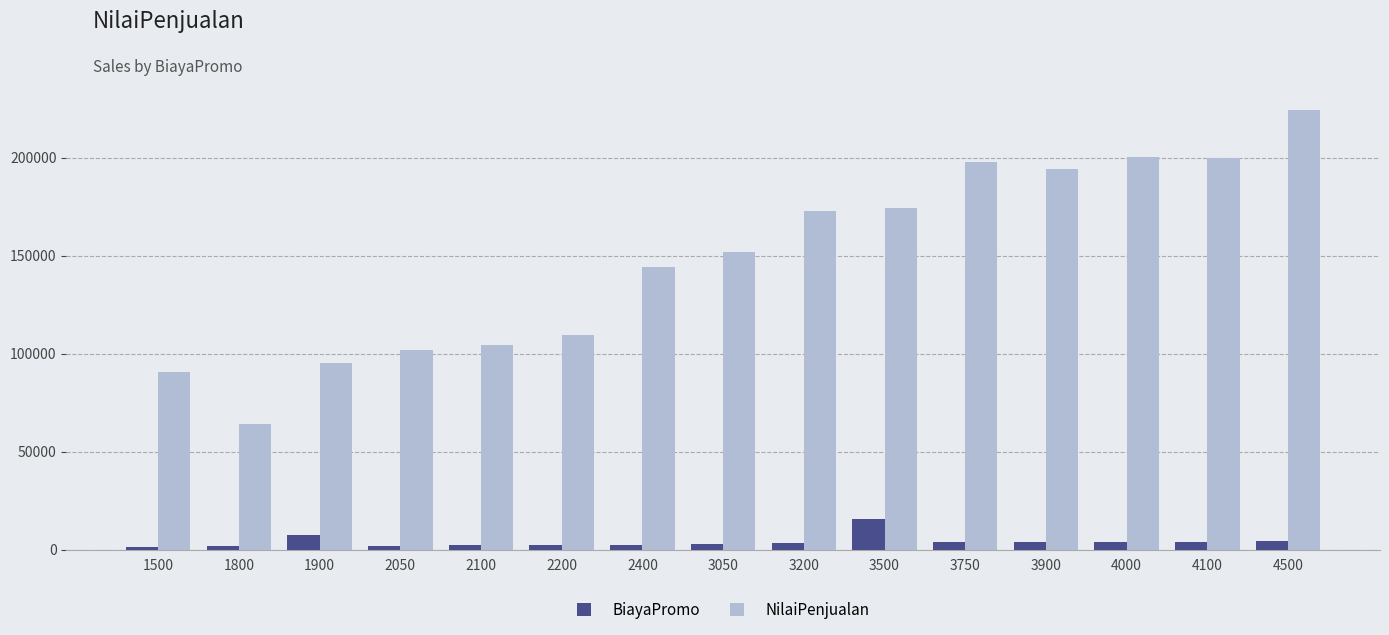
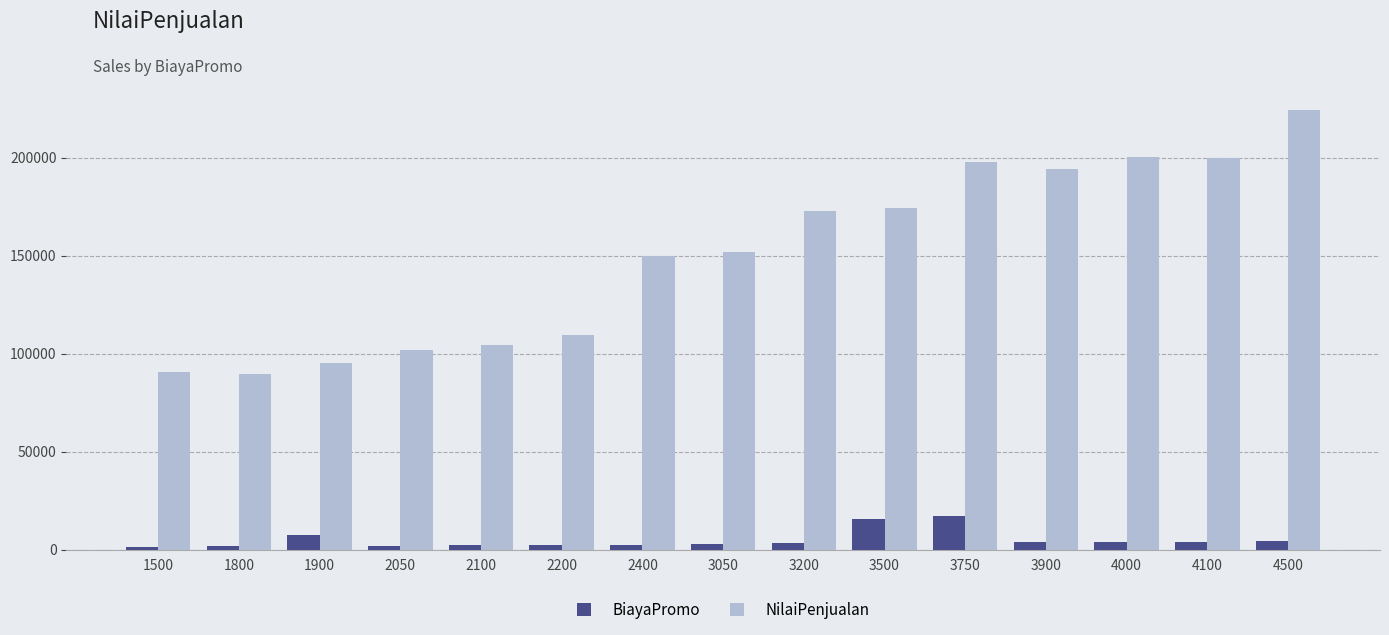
  {
    "BiayaPromo": {
      "1500": 2000,
      "1800": 2000,
      "1900": 7000,
      "2050": 2000,
      "2100": 2000,
      "2200": 2000,
      "2400": 2000,
      "3050": 3000,
      "3200": 3000,
      "3500": 16000,
-     "3750": 4000,
+     "3750": 17000,
      "3900": 4000,
      "4000": 4000,
      "4100": 4000,
      "4500": 5000
    },
    "NilaiPenjualan": {
      "1500": 91000,
-     "1800": 64000,
+     "1800": 90000,
      "1900": 95000,
      "2050": 102000,
      "2100": 105000,
      "2200": 110000,
-     "2400": 144000,
+     "2400": 150000,
      "3050": 152000,
      "3200": 173000,
      "3500": 175000,
      "3750": 198000,
      "3900": 195000,
      "4000": 201000,
      "4100": 200000,
      "4500": 225000
    }
  }
